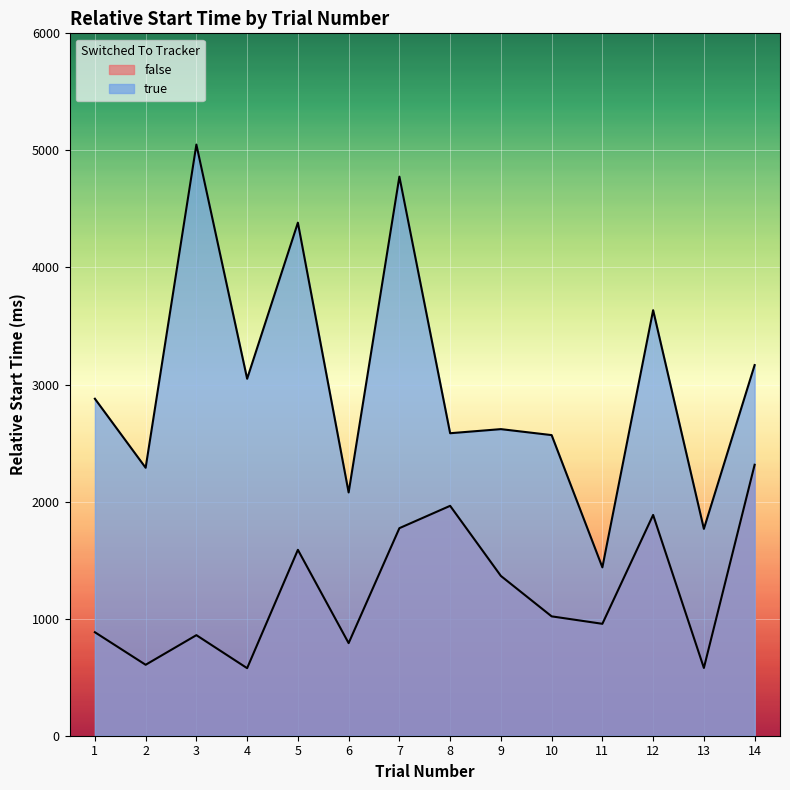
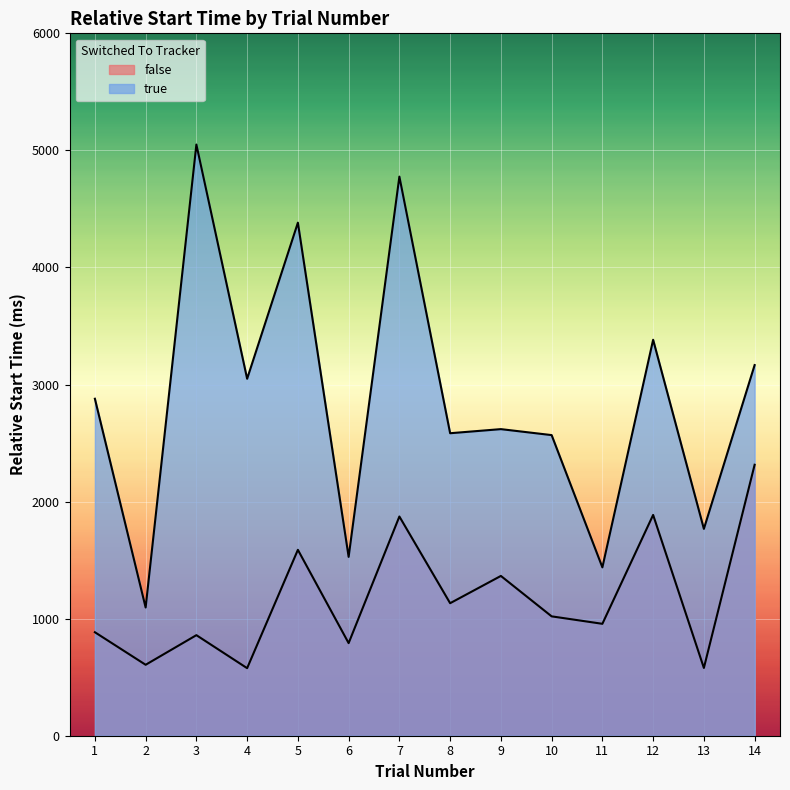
  {
    "false": {
      "1": 880,
      "2": 610,
      "3": 860,
      "4": 580,
      "5": 1590,
      "6": 790,
-     "7": 1770,
-     "8": 1960,
+     "7": 1870,
+     "8": 1130,
      "9": 1370,
      "10": 1020,
      "11": 960,
      "12": 1890,
      "13": 580,
      "14": 2310
    },
    "true": {
      "1": 2880,
-     "2": 2290,
+     "2": 1100,
      "3": 5050,
      "4": 3050,
      "5": 4380,
-     "6": 2080,
+     "6": 1530,
      "7": 4780,
      "8": 2580,
      "9": 2620,
      "10": 2570,
      "11": 1440,
-     "12": 3640,
+     "12": 3380,
      "13": 1770,
      "14": 3170
    }
  }
